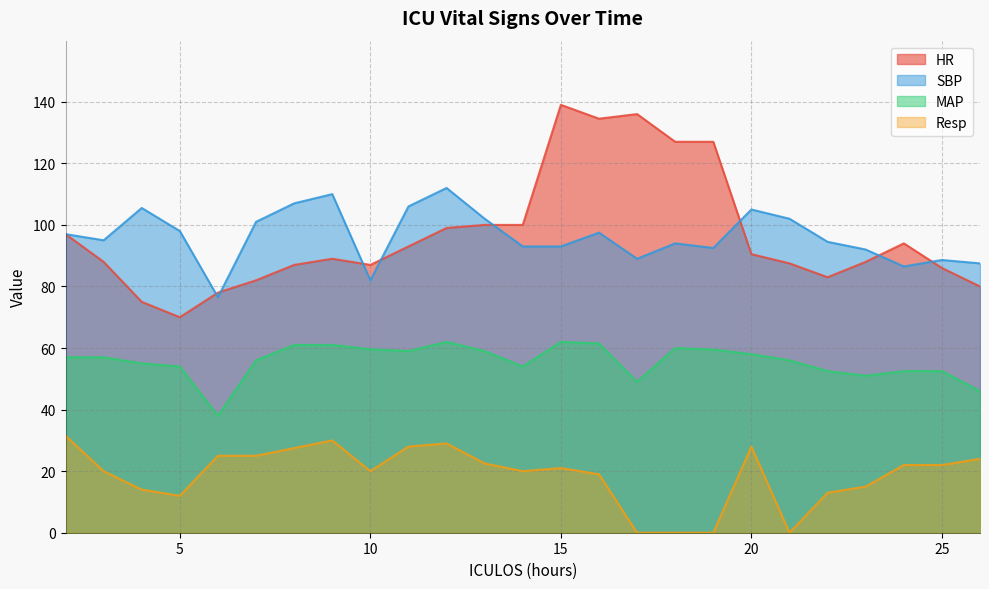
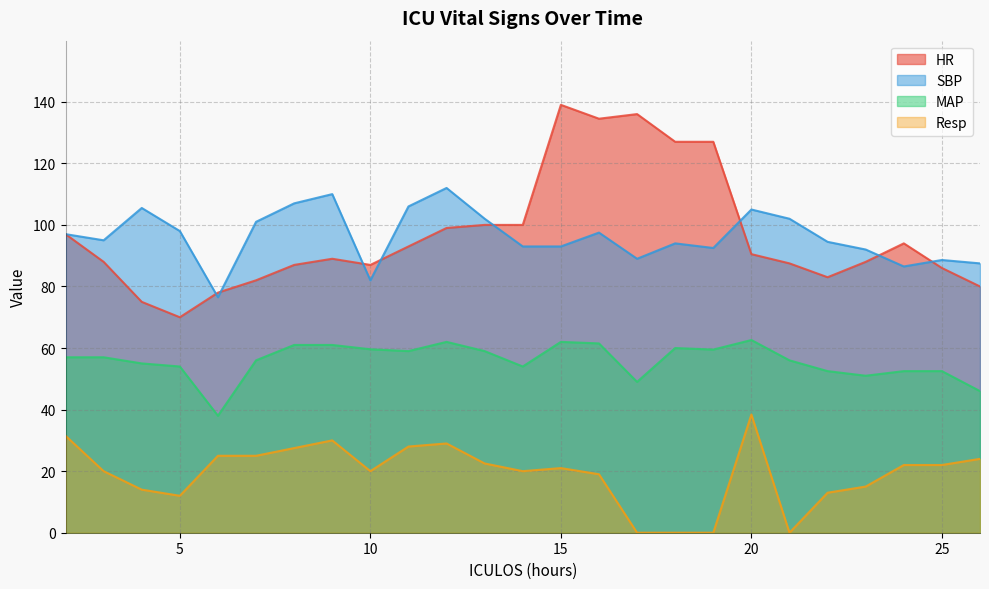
  {
    "HR": {
      "5": 70,
      "10": 87,
      "15": 139,
      "20": 91,
      "25": 86
    },
    "SBP": {
      "5": 98,
      "10": 82,
      "15": 93,
      "20": 105,
      "25": 89
    },
    "MAP": {
      "5": 54,
      "10": 60,
      "15": 62,
-     "20": 58,
+     "20": 63,
      "25": 53
    },
    "Resp": {
      "5": 12,
      "10": 20,
      "15": 21,
-     "20": 28,
+     "20": 38,
      "25": 22
    }
  }
